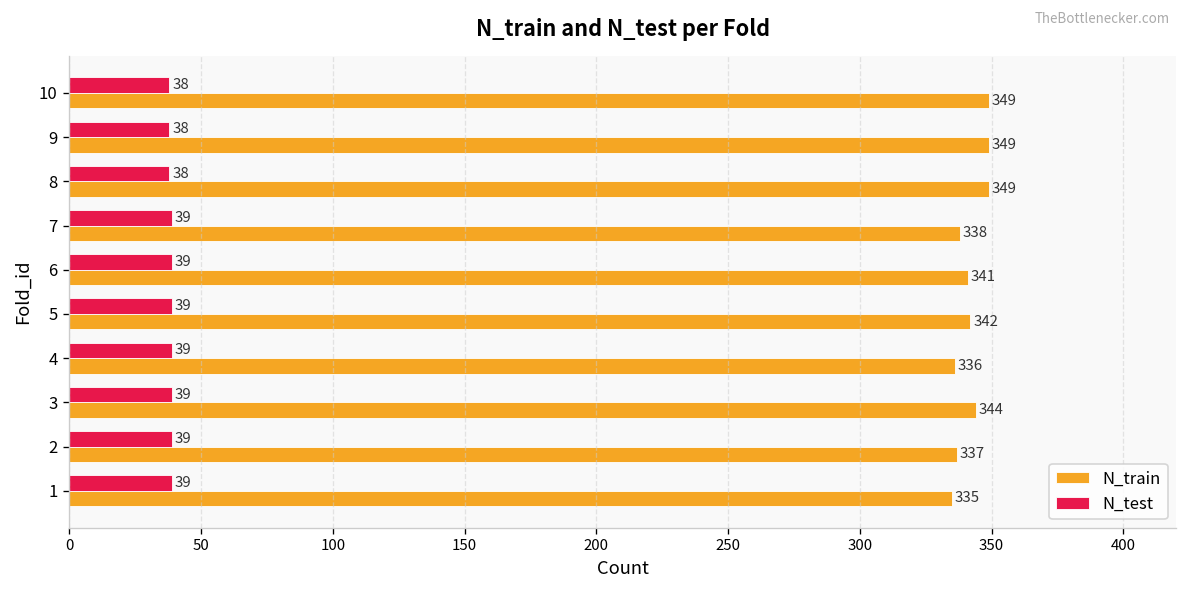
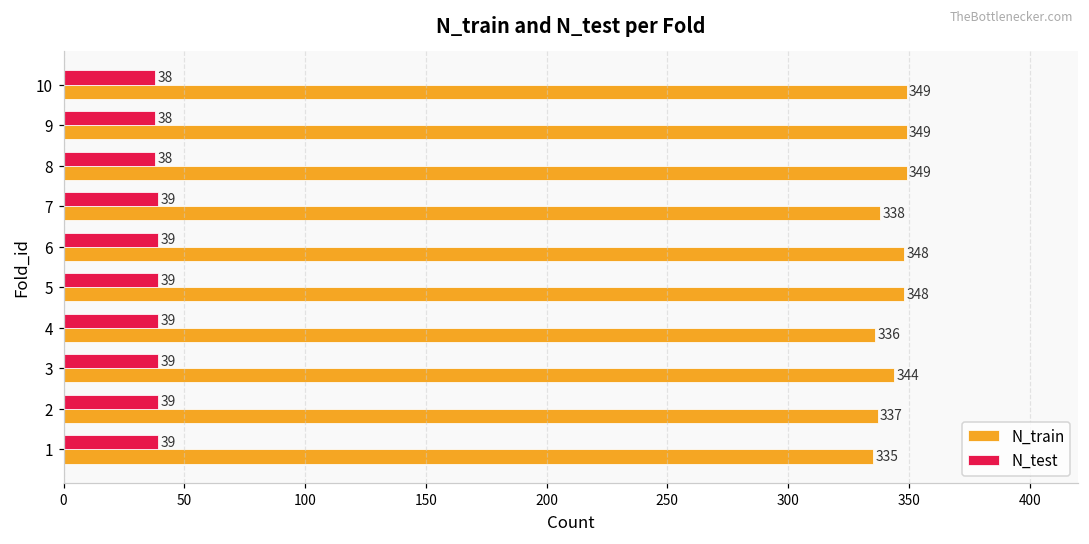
  {
    "N_train": {
      "10": 349,
      "9": 349,
      "8": 349,
      "7": 338,
-     "6": 341,
-     "5": 342,
+     "6": 348,
+     "5": 348,
      "4": 336,
      "3": 344,
      "2": 337,
      "1": 335
    },
    "N_test": {
      "10": 38,
      "9": 38,
      "8": 38,
      "7": 39,
      "6": 39,
      "5": 39,
      "4": 39,
      "3": 39,
      "2": 39,
      "1": 39
    }
  }
